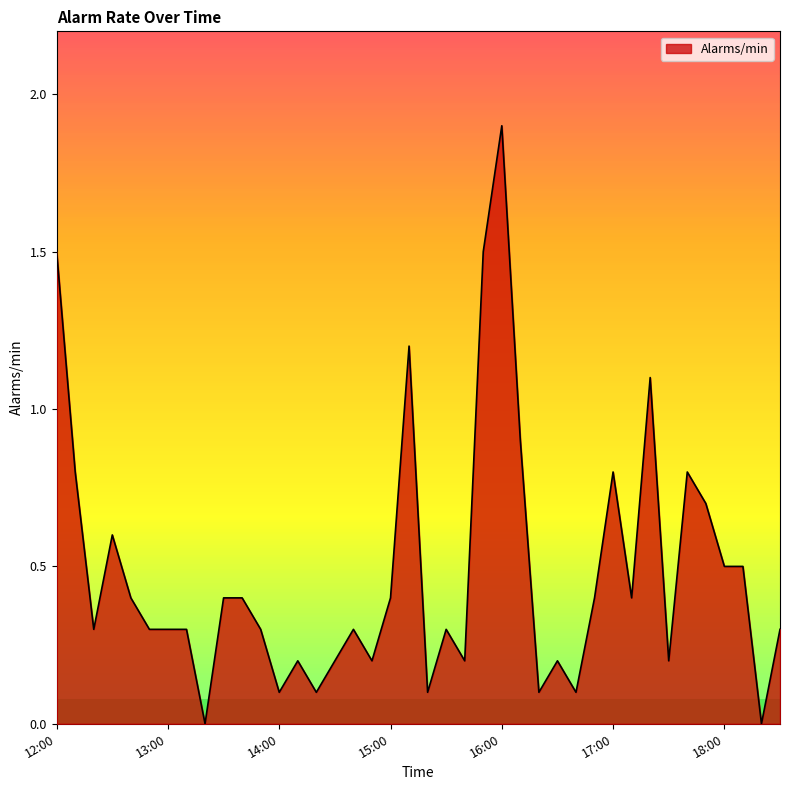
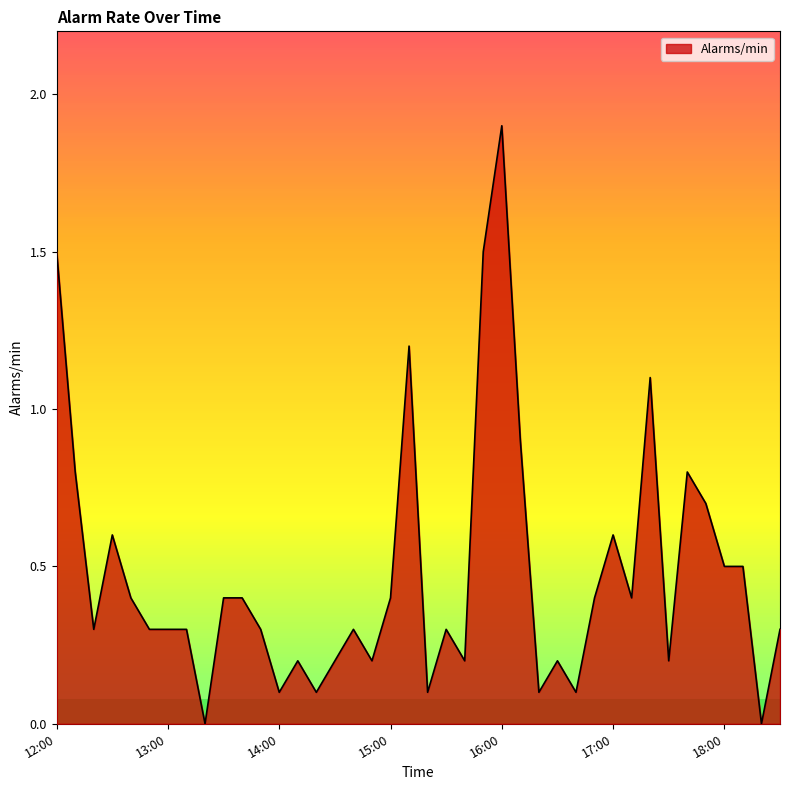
  {
    "12:00": 1.5,
    "13:00": 0.3,
    "14:00": 0.1,
    "15:00": 0.4,
    "16:00": 1.9,
-   "17:00": 0.8,
+   "17:00": 0.6,
    "18:00": 0.5
  }
